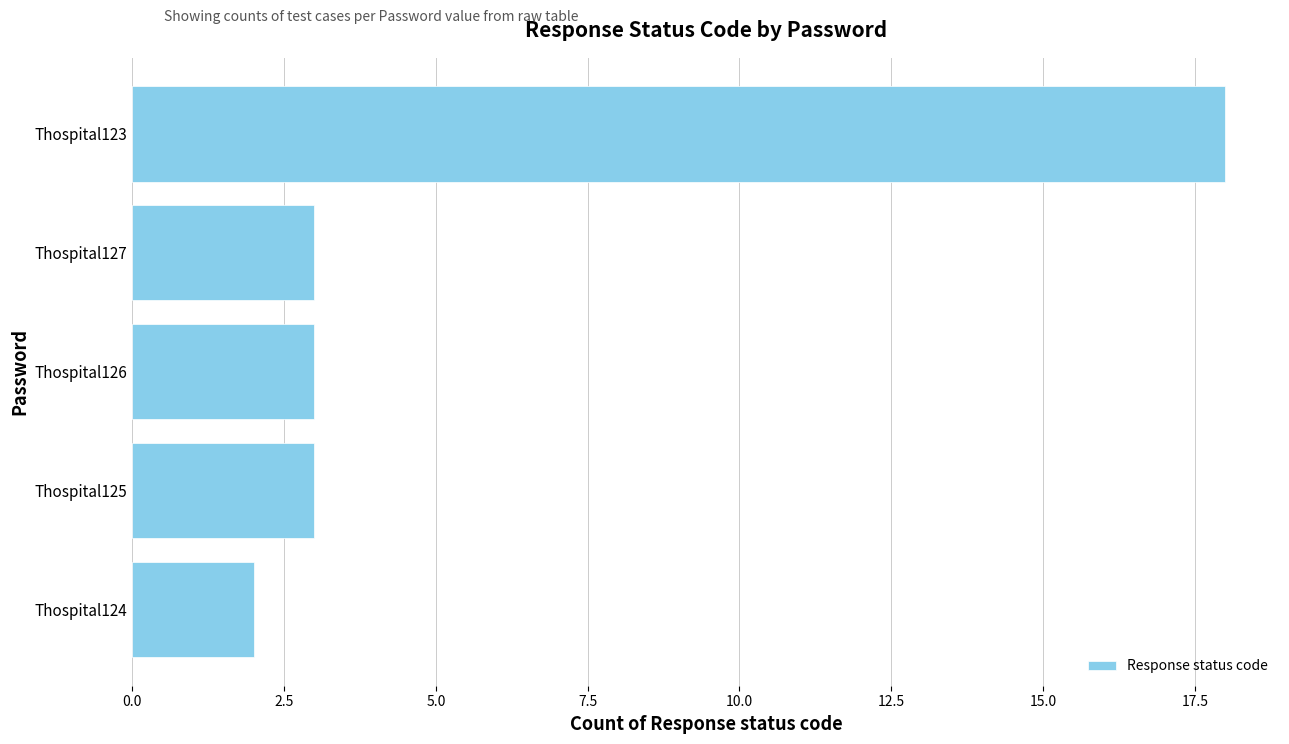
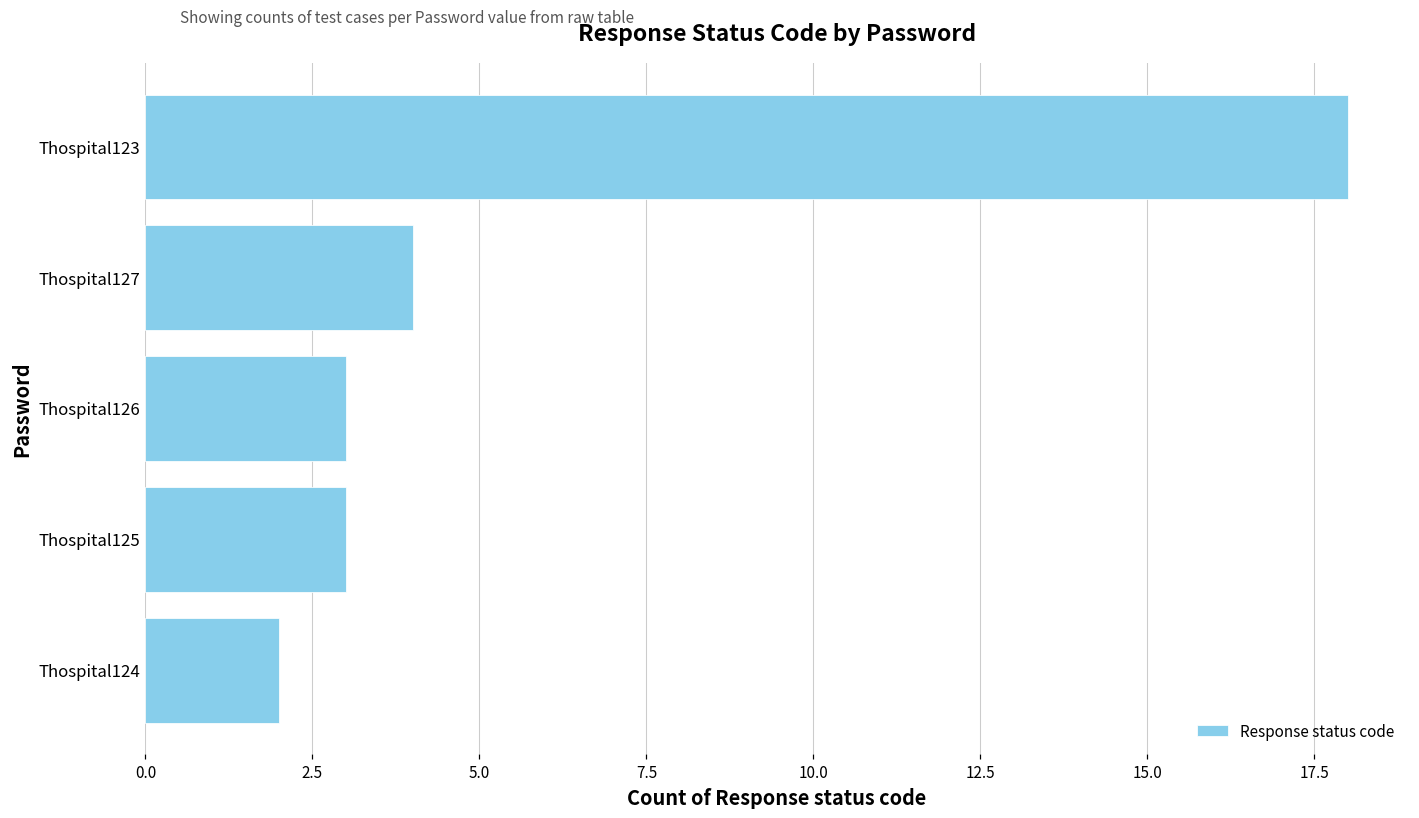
  {
    "Thospital123": 18,
-   "Thospital127": 3,
+   "Thospital127": 4,
    "Thospital126": 3,
    "Thospital125": 3,
    "Thospital124": 2
  }
